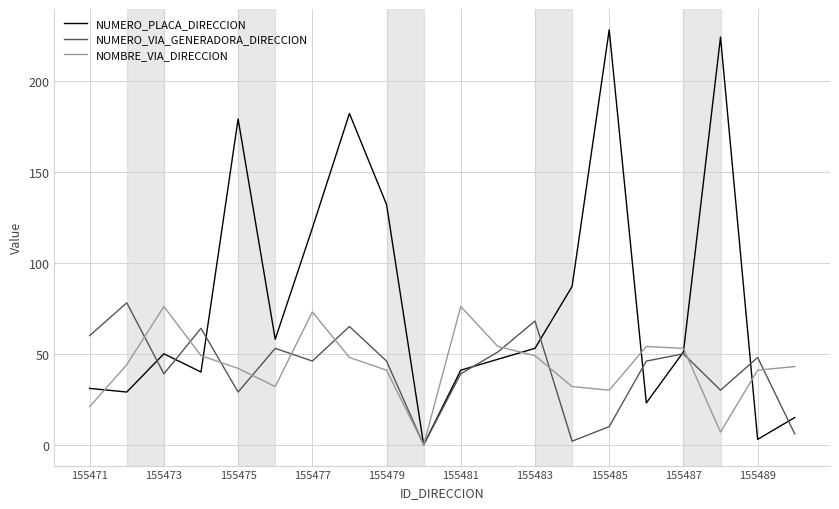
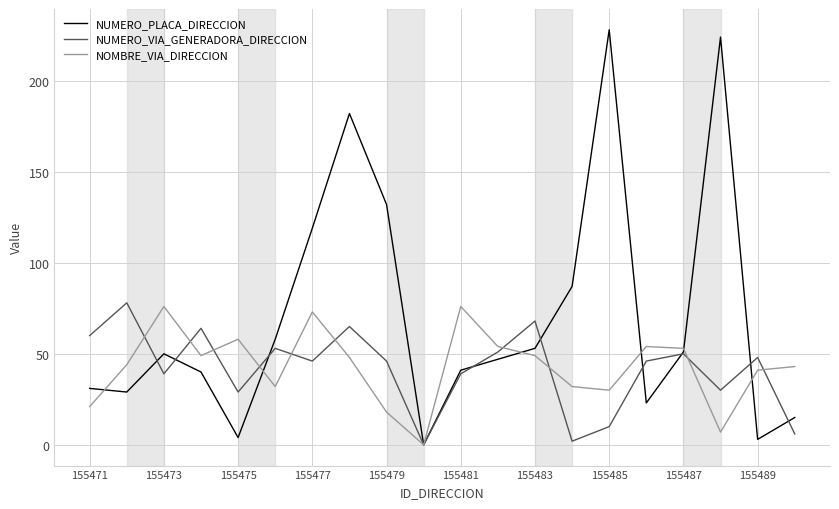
  {
    "NUMERO_PLACA_DIRECCION": {
      "155471": 31,
      "155473": 50,
-     "155475": 179,
+     "155475": 4,
      "155477": 119,
      "155479": 132,
      "155481": 41,
      "155483": 53,
      "155485": 228,
      "155489": 3
    },
    "NUMERO_VIA_GENERADORA_DIRECCION": {
      "155471": 60,
      "155473": 39,
      "155475": 29,
      "155477": 46,
      "155479": 46,
      "155481": 39,
      "155483": 68,
      "155485": 10,
      "155489": 48
    },
    "NOMBRE_VIA_DIRECCION": {
      "155471": 21,
      "155473": 76,
-     "155475": 42,
+     "155475": 58,
      "155477": 73,
-     "155479": 41,
+     "155479": 18,
      "155481": 76,
      "155483": 49,
      "155485": 30,
      "155487": 53,
      "155489": 41
    }
  }
